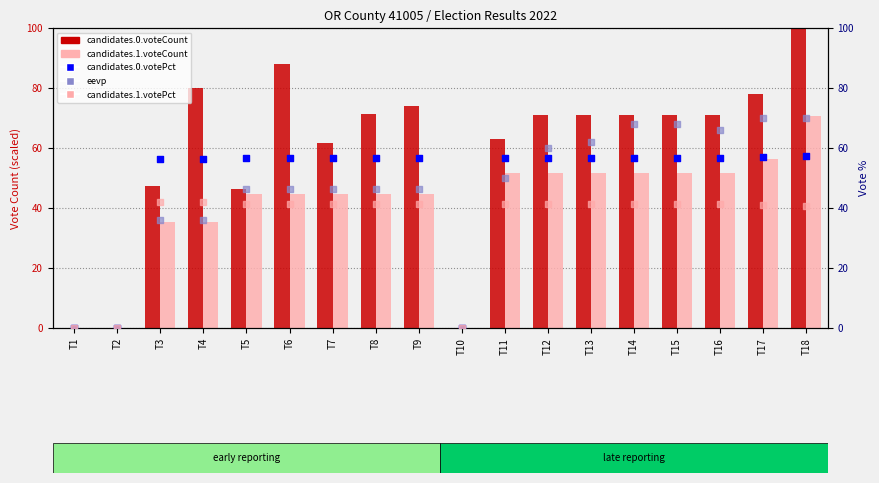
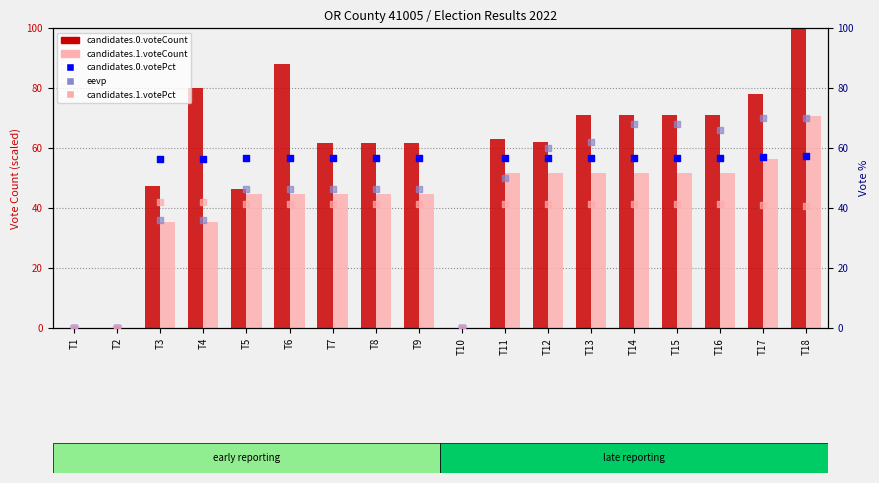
  {
    "candidates.0.voteCount": {
      "T1": 0,
      "T2": 0,
      "T3": 47,
      "T4": 80,
      "T5": 46,
      "T6": 88,
      "T7": 62,
-     "T8": 71,
-     "T9": 74,
+     "T8": 62,
+     "T9": 62,
      "T10": 0,
      "T11": 63,
-     "T12": 71,
+     "T12": 62,
      "T13": 71,
      "T14": 71,
      "T15": 71,
      "T16": 71,
      "T17": 78,
      "T18": 100
    }
  }
